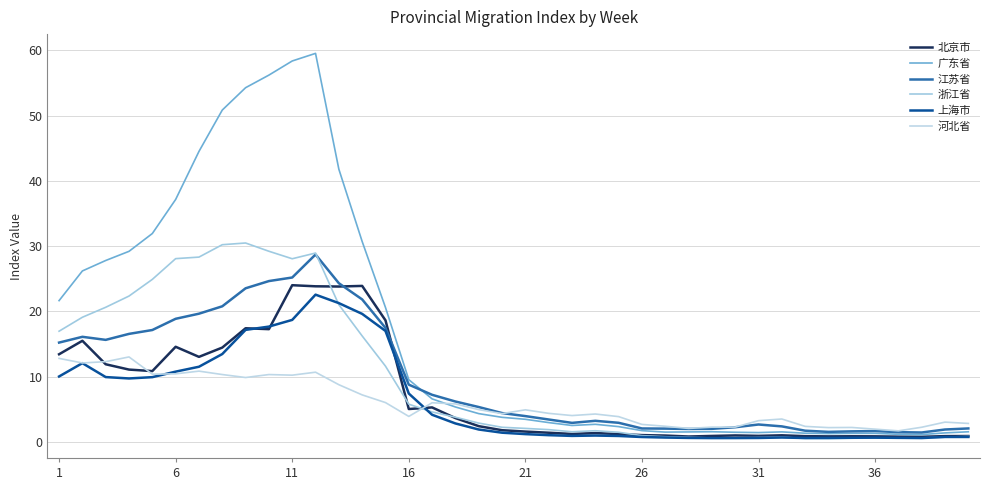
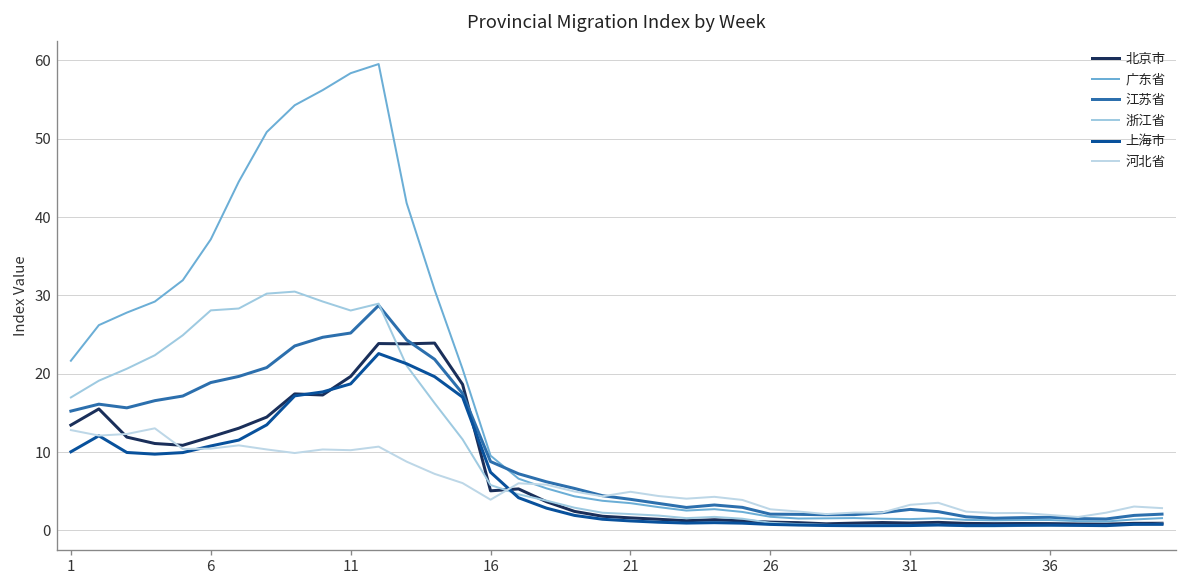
  {
    "北京市": {
      "1": 13,
-     "6": 15,
-     "11": 24,
+     "6": 12,
+     "11": 20,
      "16": 5
    }
  }
